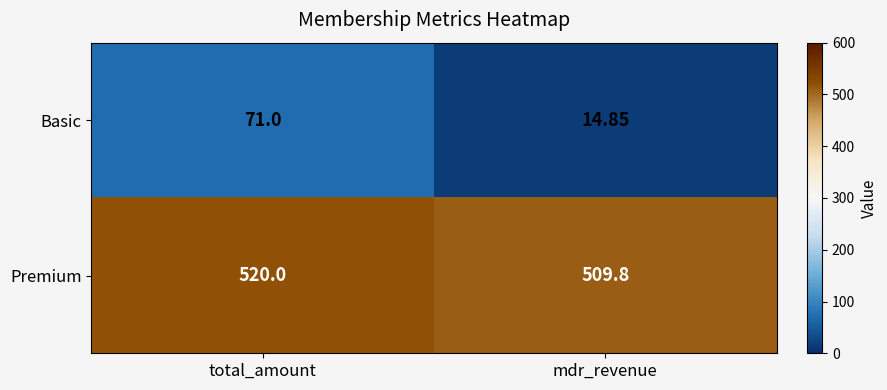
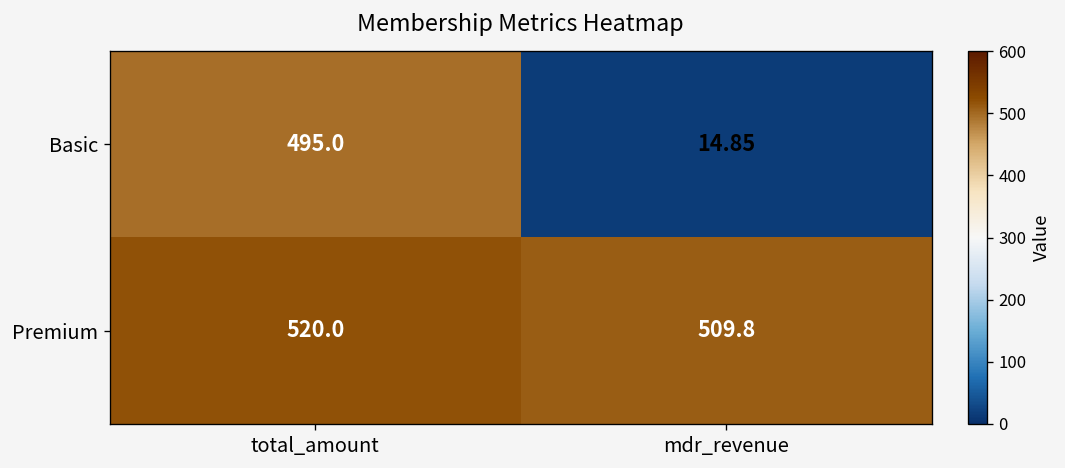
  {
    "Basic": {
-     "total_amount": 71.0,
+     "total_amount": 495.0,
      "mdr_revenue": 14.85
    },
    "Premium": {
      "total_amount": 520.0,
      "mdr_revenue": 509.8
    }
  }
